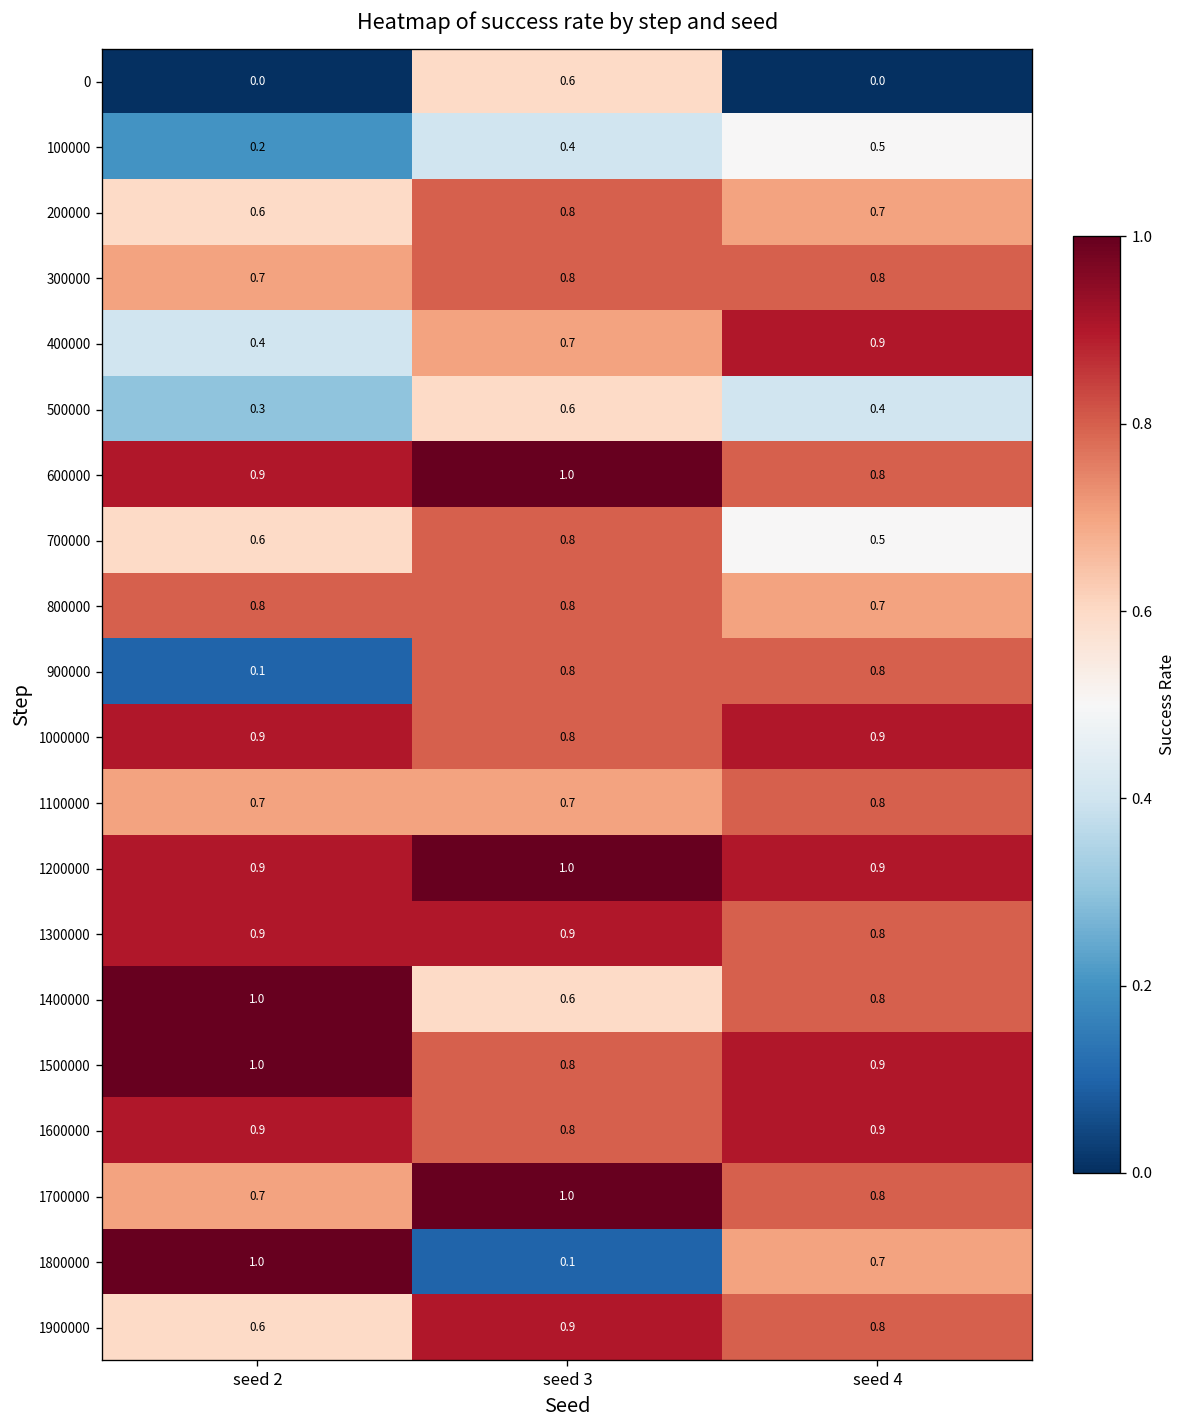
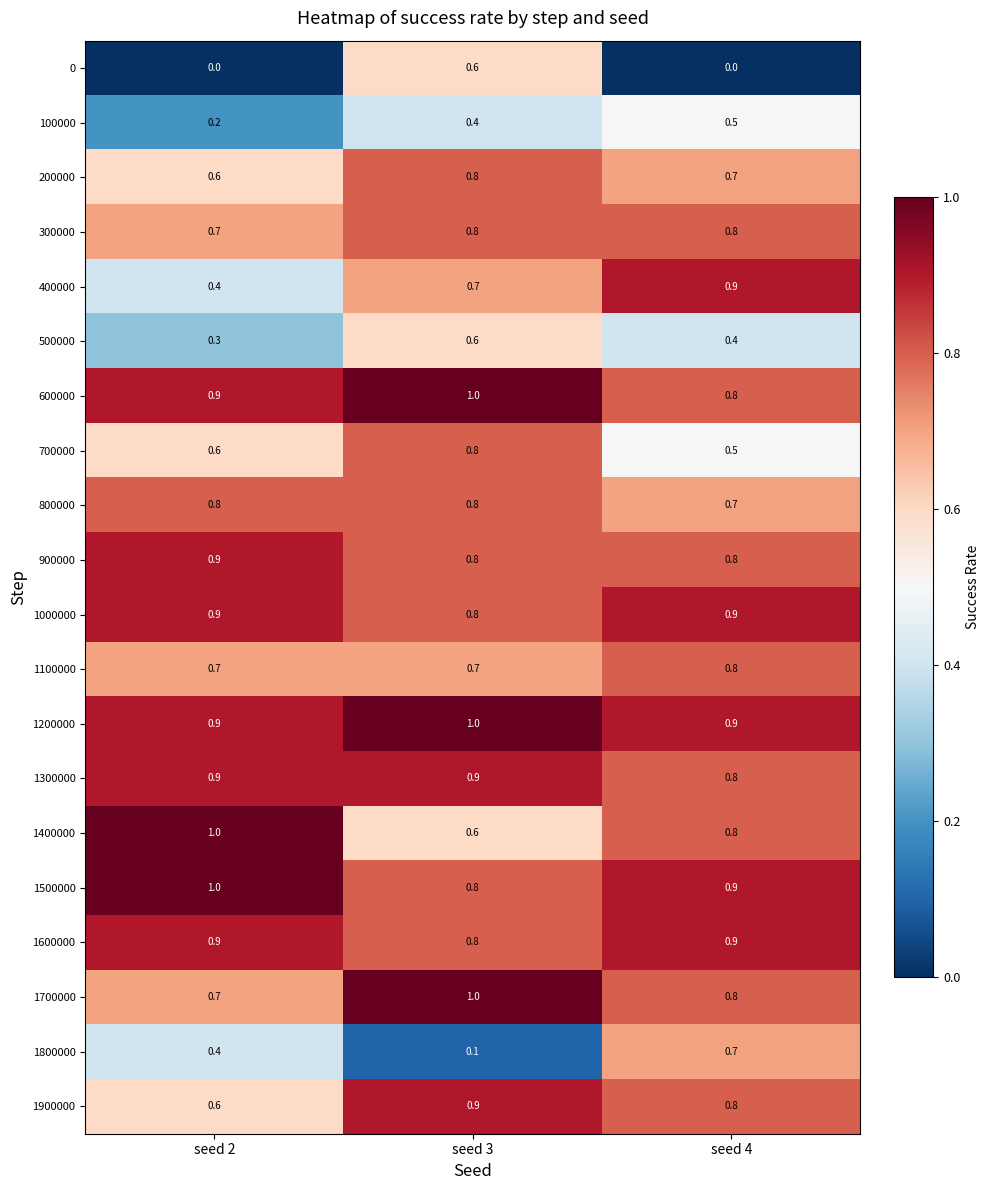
  {
    "0": {
      "seed 2": 0.0,
      "seed 3": 0.6,
      "seed 4": 0.0
    },
    "100000": {
      "seed 2": 0.2,
      "seed 3": 0.4,
      "seed 4": 0.5
    },
    "200000": {
      "seed 2": 0.6,
      "seed 3": 0.8,
      "seed 4": 0.7
    },
    "300000": {
      "seed 2": 0.7,
      "seed 3": 0.8,
      "seed 4": 0.8
    },
    "400000": {
      "seed 2": 0.4,
      "seed 3": 0.7,
      "seed 4": 0.9
    },
    "500000": {
      "seed 2": 0.3,
      "seed 3": 0.6,
      "seed 4": 0.4
    },
    "600000": {
      "seed 2": 0.9,
      "seed 3": 1.0,
      "seed 4": 0.8
    },
    "700000": {
      "seed 2": 0.6,
      "seed 3": 0.8,
      "seed 4": 0.5
    },
    "800000": {
      "seed 2": 0.8,
      "seed 3": 0.8,
      "seed 4": 0.7
    },
    "900000": {
-     "seed 2": 0.1,
+     "seed 2": 0.9,
      "seed 3": 0.8,
      "seed 4": 0.8
    },
    "1000000": {
      "seed 2": 0.9,
      "seed 3": 0.8,
      "seed 4": 0.9
    },
    "1100000": {
      "seed 2": 0.7,
      "seed 3": 0.7,
      "seed 4": 0.8
    },
    "1200000": {
      "seed 2": 0.9,
      "seed 3": 1.0,
      "seed 4": 0.9
    },
    "1300000": {
      "seed 2": 0.9,
      "seed 3": 0.9,
      "seed 4": 0.8
    },
    "1400000": {
      "seed 2": 1.0,
      "seed 3": 0.6,
      "seed 4": 0.8
    },
    "1500000": {
      "seed 2": 1.0,
      "seed 3": 0.8,
      "seed 4": 0.9
    },
    "1600000": {
      "seed 2": 0.9,
      "seed 3": 0.8,
      "seed 4": 0.9
    },
    "1700000": {
      "seed 2": 0.7,
      "seed 3": 1.0,
      "seed 4": 0.8
    },
    "1800000": {
-     "seed 2": 1.0,
+     "seed 2": 0.4,
      "seed 3": 0.1,
      "seed 4": 0.7
    },
    "1900000": {
      "seed 2": 0.6,
      "seed 3": 0.9,
      "seed 4": 0.8
    }
  }
